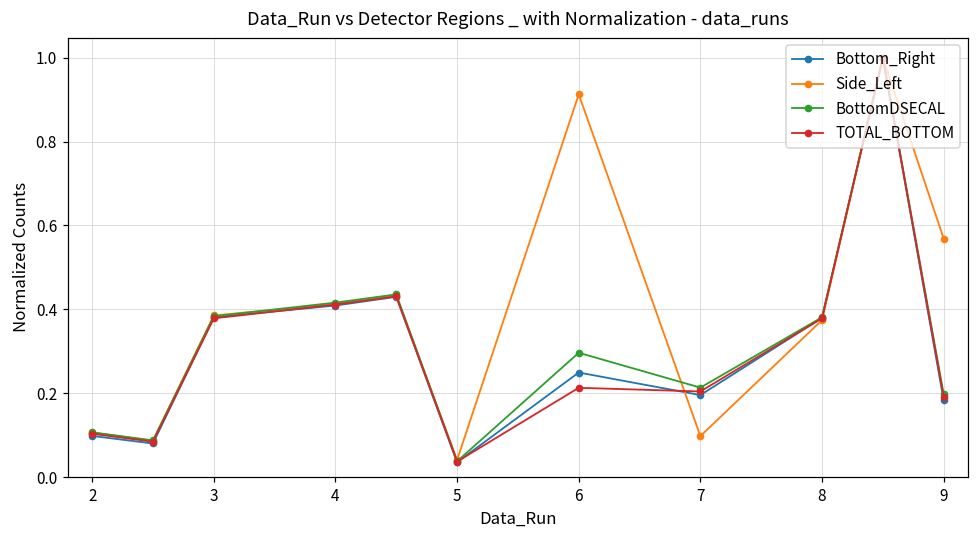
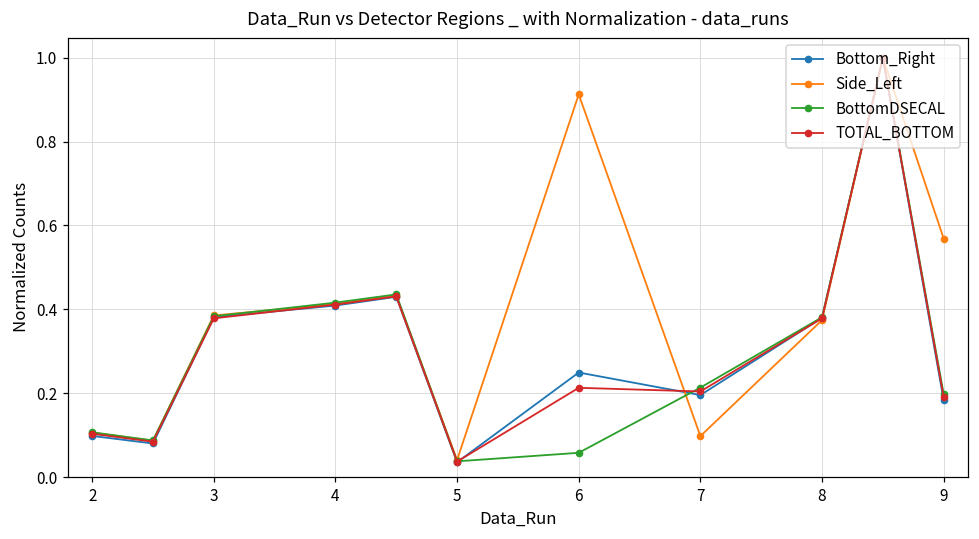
  {
    "Bottom_Right": {
      "6": 0.25,
      "7": 0.20,
      "9": 0.18
    },
    "Side_Left": {
      "6": 0.91,
      "7": 0.10,
      "9": 0.57
    },
    "BottomDSECAL": {
-     "6": 0.30,
+     "6": 0.06,
      "7": 0.21,
      "9": 0.20
    },
    "TOTAL_BOTTOM": {
      "6": 0.21,
      "7": 0.20,
      "9": 0.19
    }
  }
